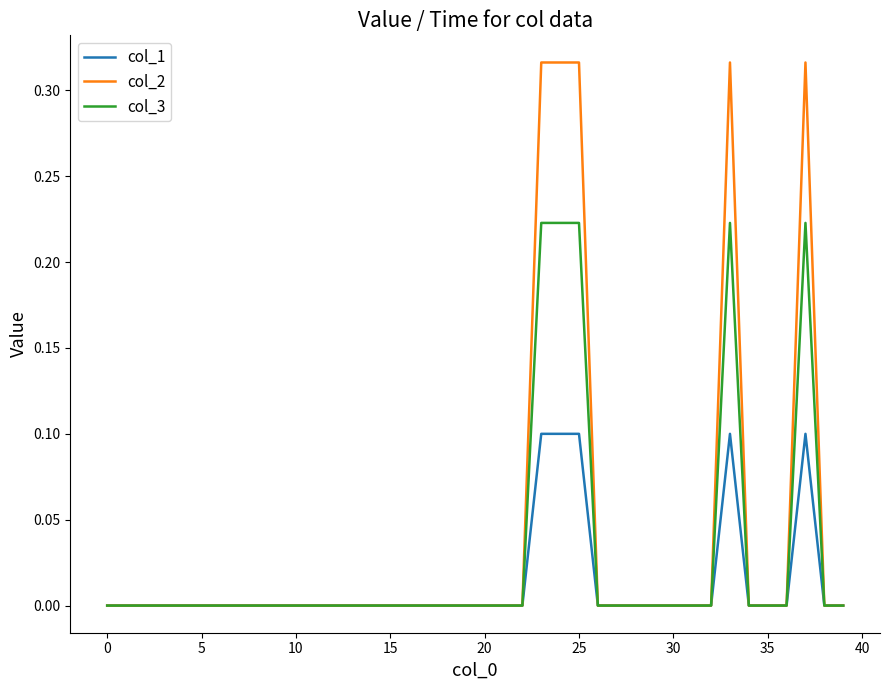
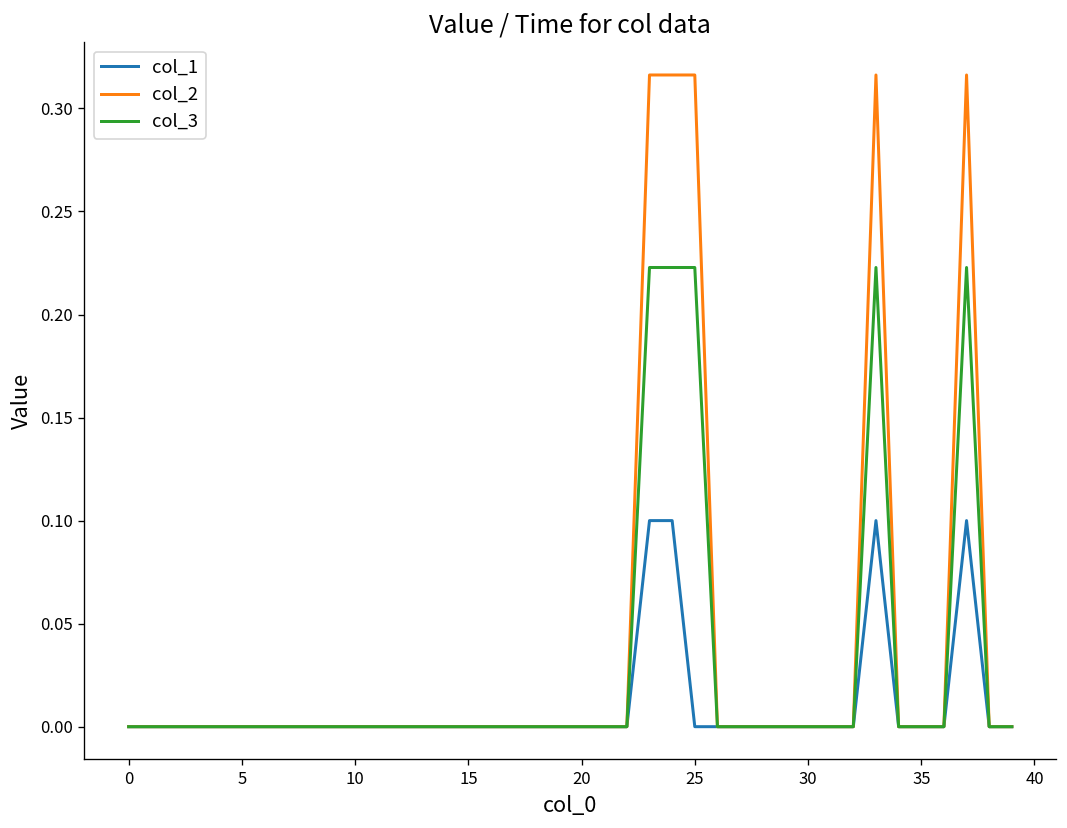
  {
    "col_1": {
-     "25": 0.1
+     "25": 0.0
    },
    "col_2": {
      "25": 0.316
    },
    "col_3": {
      "25": 0.223
    }
  }
